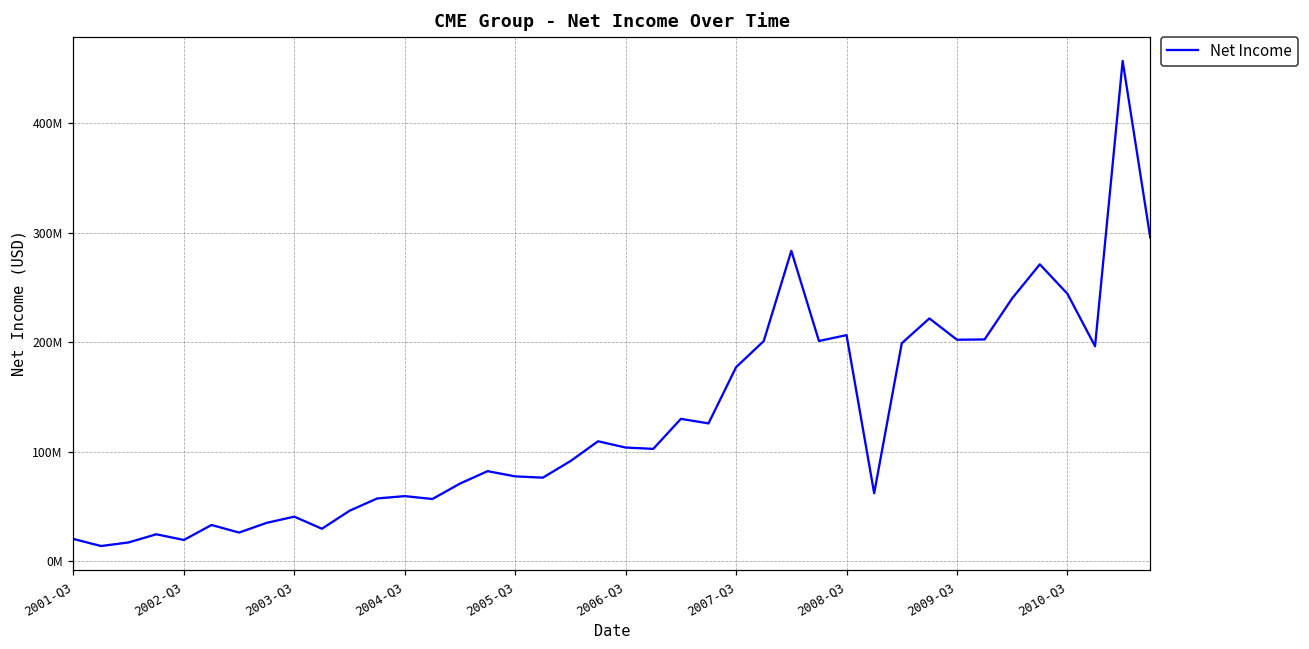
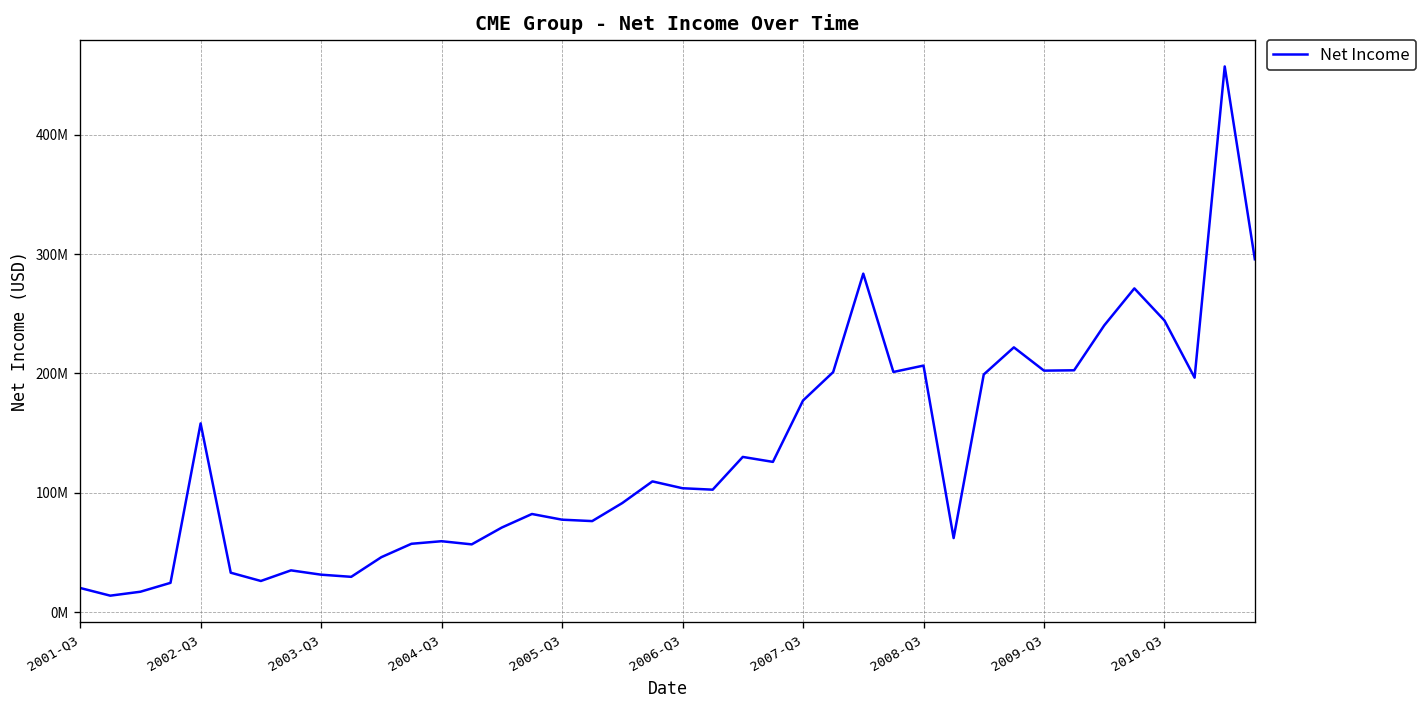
  {
    "2001-Q3": 20000000,
-   "2002-Q3": 20000000,
-   "2003-Q3": 40000000,
+   "2002-Q3": 160000000,
+   "2003-Q3": 30000000,
    "2004-Q3": 60000000,
    "2005-Q3": 80000000,
    "2006-Q3": 100000000,
    "2007-Q3": 180000000,
    "2008-Q3": 210000000,
    "2009-Q3": 200000000,
    "2010-Q3": 240000000
  }
